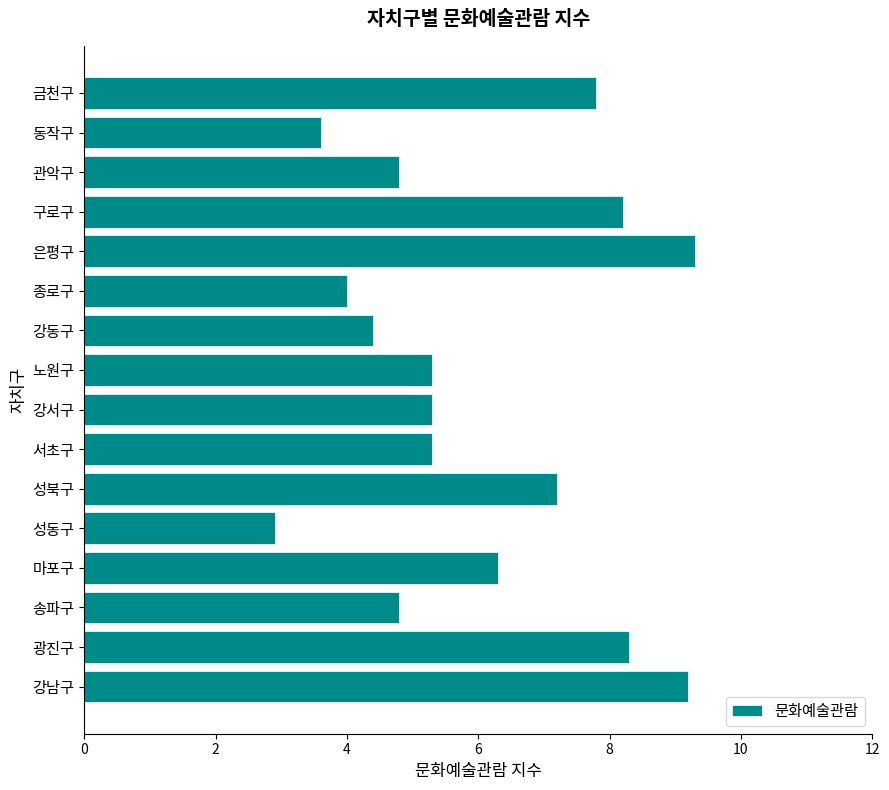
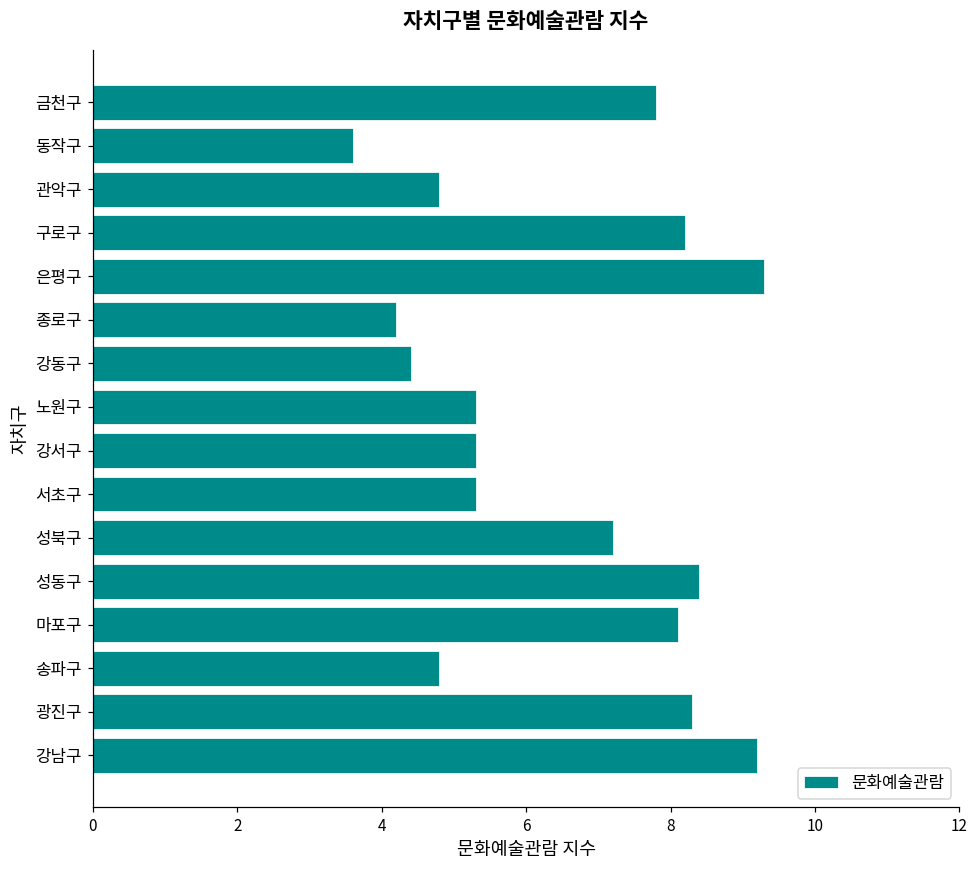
  {
    "금천구": 7.8,
    "동작구": 3.6,
    "관악구": 4.8,
    "구로구": 8.2,
    "은평구": 9.3,
-   "종로구": 4.0,
+   "종로구": 4.2,
    "강동구": 4.4,
    "노원구": 5.3,
    "강서구": 5.3,
    "서초구": 5.3,
    "성북구": 7.2,
-   "성동구": 2.9,
-   "마포구": 6.3,
+   "성동구": 8.4,
+   "마포구": 8.1,
    "송파구": 4.8,
    "광진구": 8.3,
    "강남구": 9.2
  }
